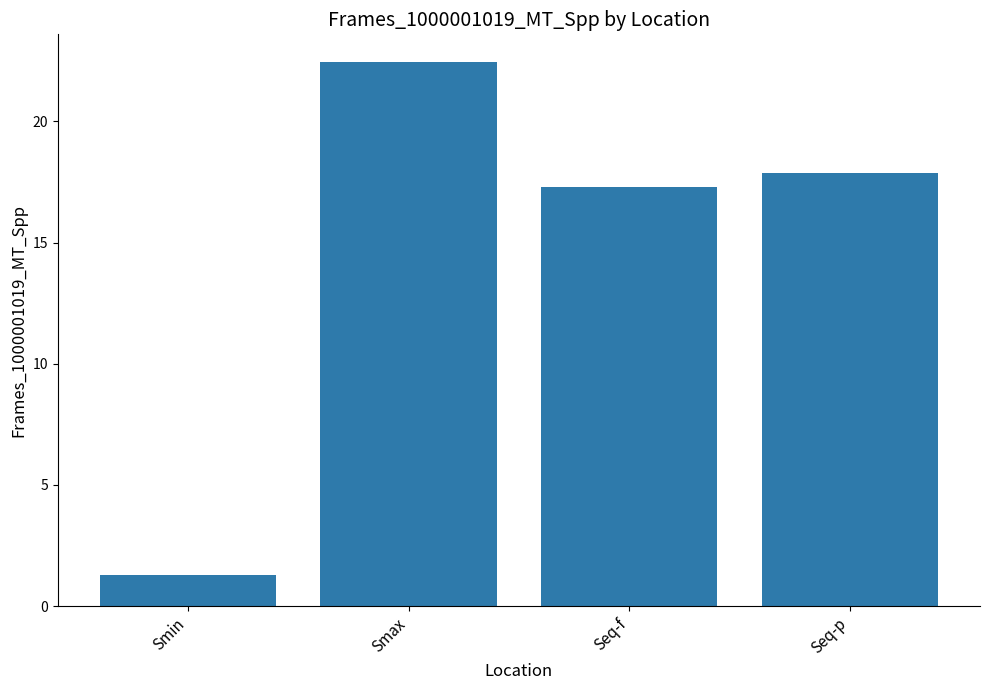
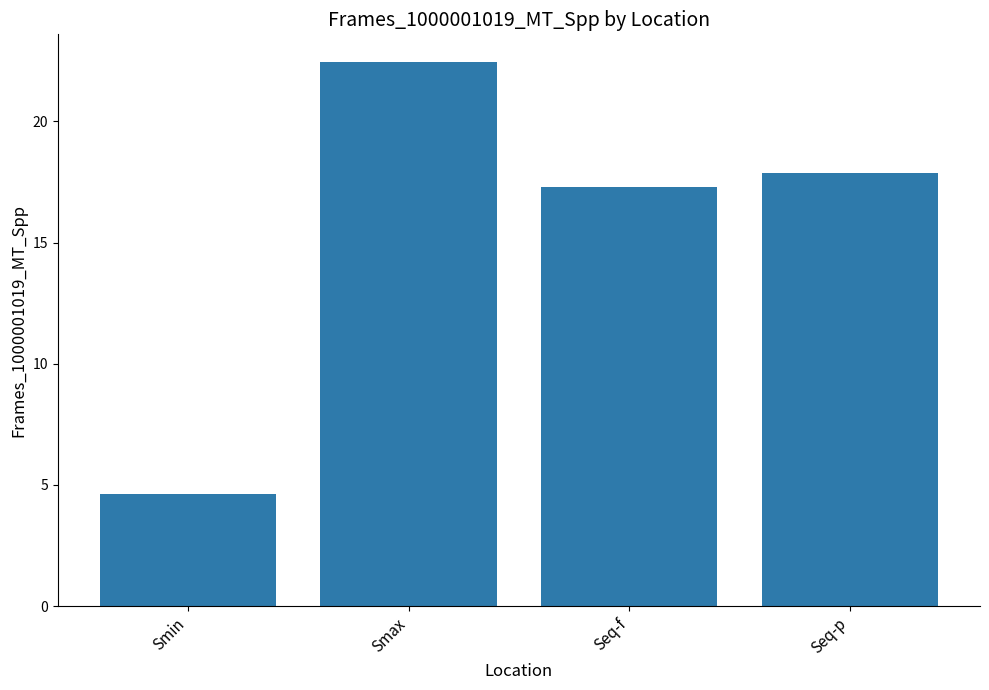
  {
-   "Smin": 1.3,
+   "Smin": 4.6,
    "Smax": 22.5,
    "Seq-f": 17.3,
    "Seq-p": 17.9
  }
